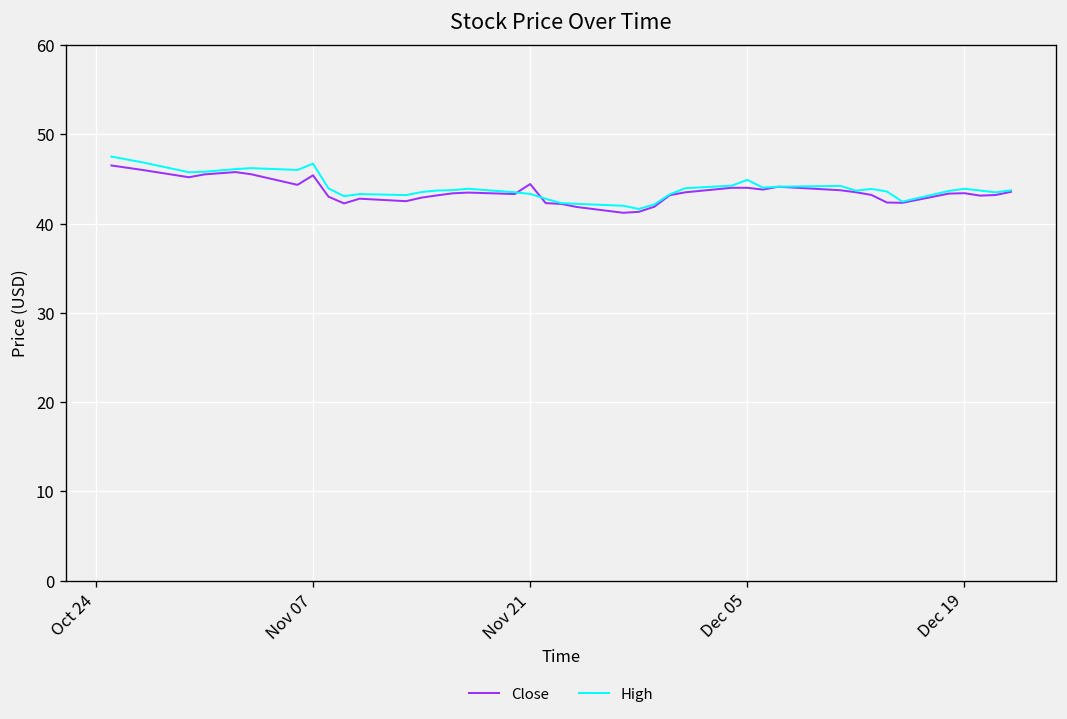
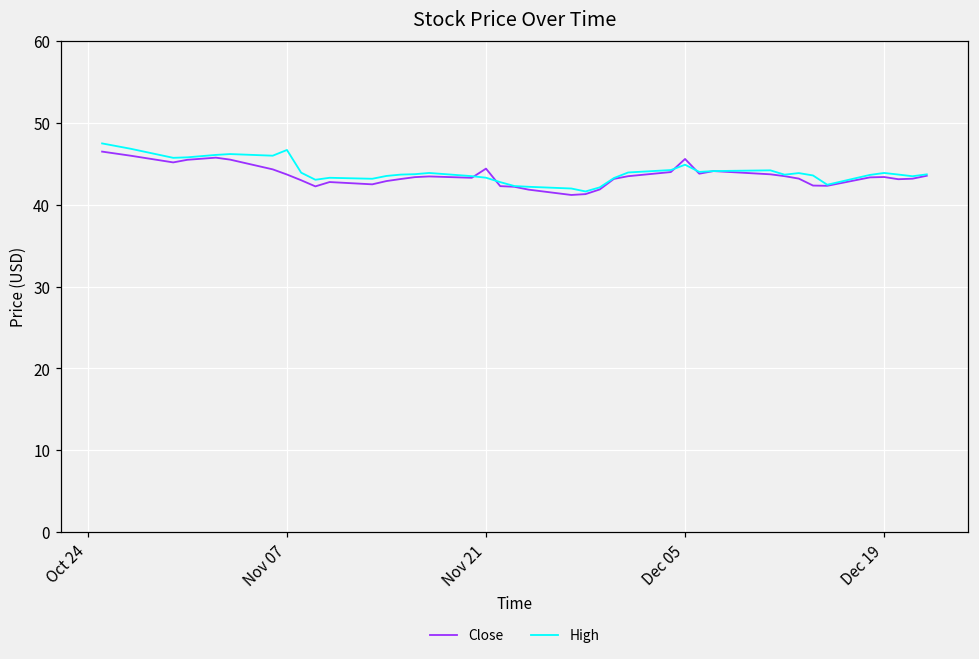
  {
    "Close": {
-     "Nov 07": 45,
+     "Nov 07": 44,
      "Nov 21": 44,
-     "Dec 05": 44,
+     "Dec 05": 46,
      "Dec 19": 43
    },
    "High": {
      "Nov 07": 47,
      "Nov 21": 43,
      "Dec 05": 45,
      "Dec 19": 44
    }
  }
